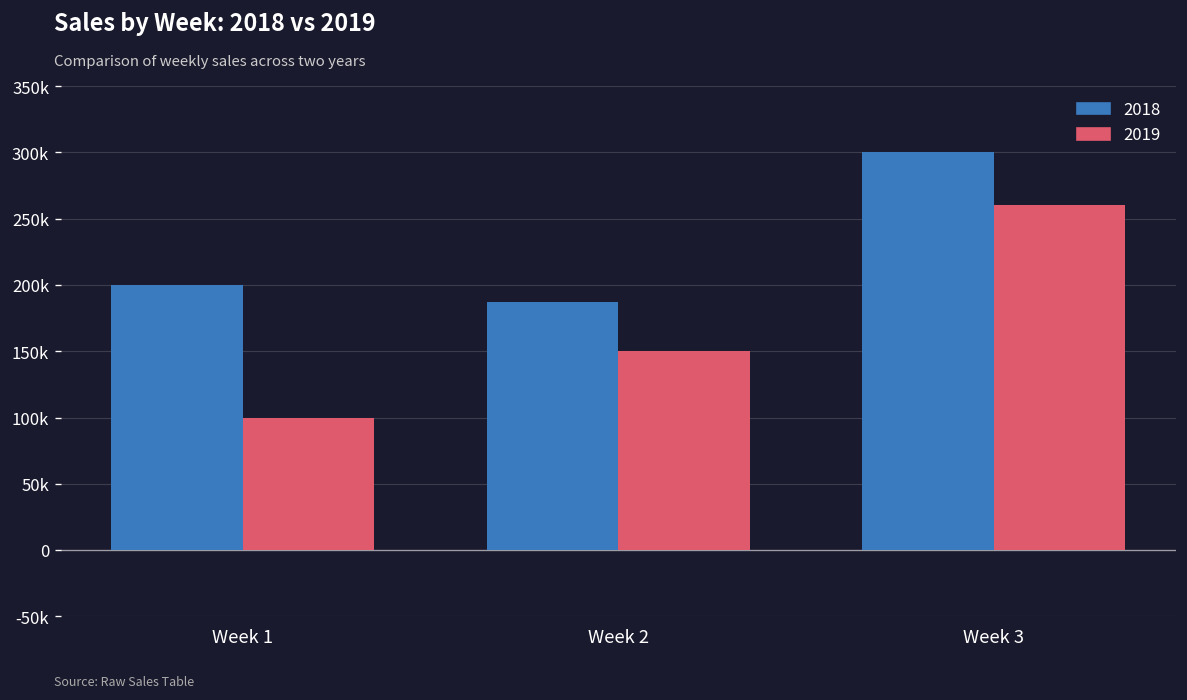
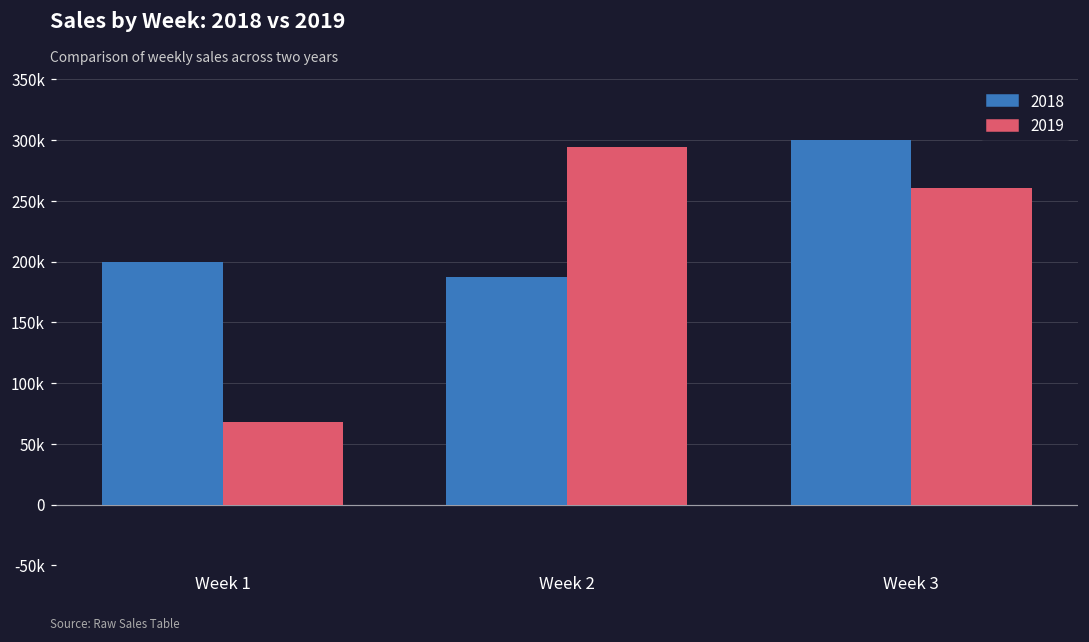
  {
    "2018": {
      "Week 1": 200000,
      "Week 2": 187000,
      "Week 3": 300000
    },
    "2019": {
-     "Week 1": 100000,
-     "Week 2": 150000,
+     "Week 1": 68000,
+     "Week 2": 294000,
      "Week 3": 260000
    }
  }
